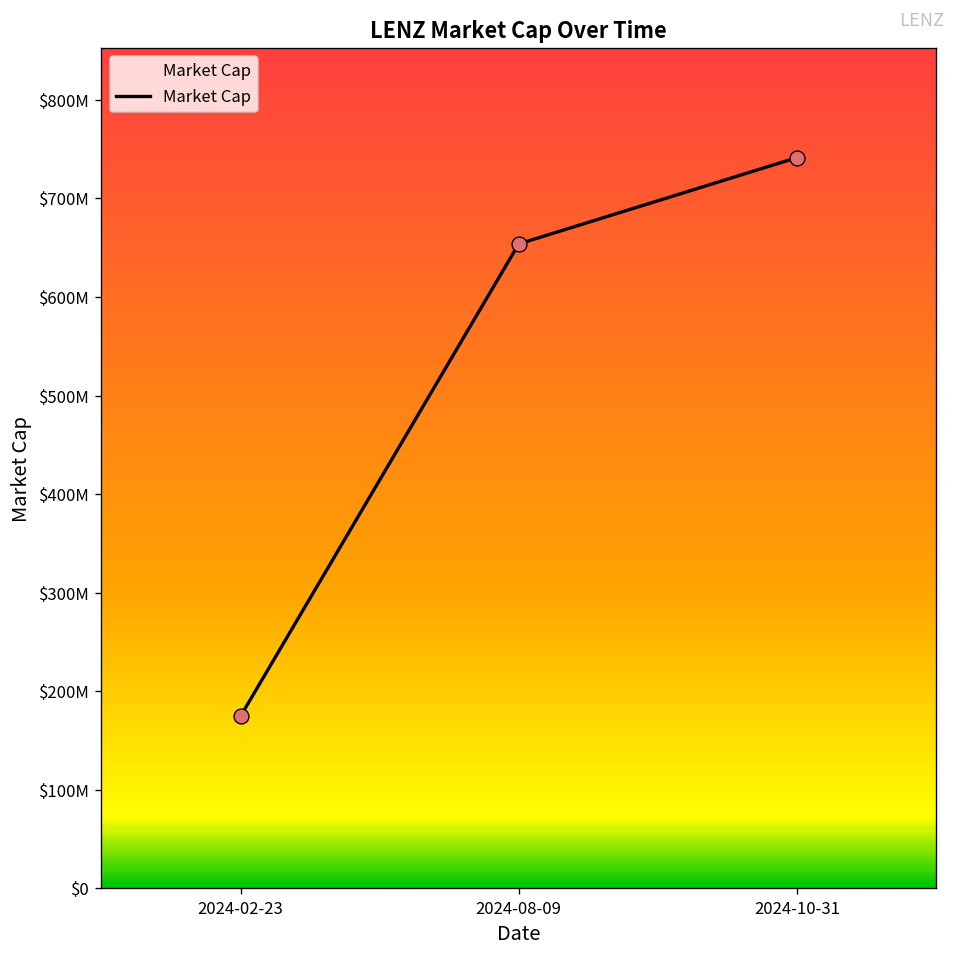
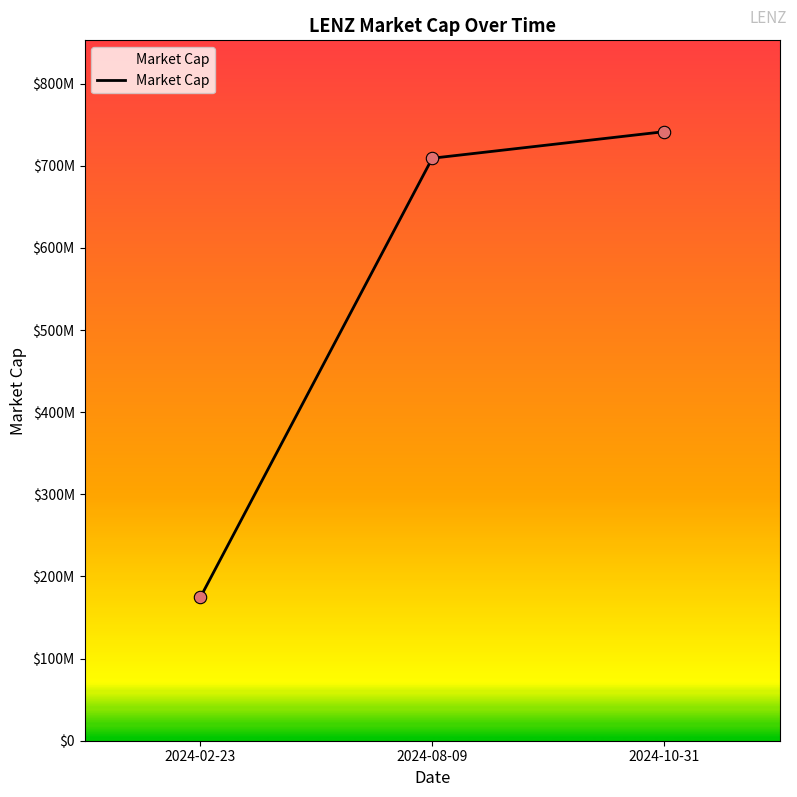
  {
    "2024-02-23": "$170000000",
-   "2024-08-09": "$650000000",
+   "2024-08-09": "$710000000",
    "2024-10-31": "$740000000"
  }
